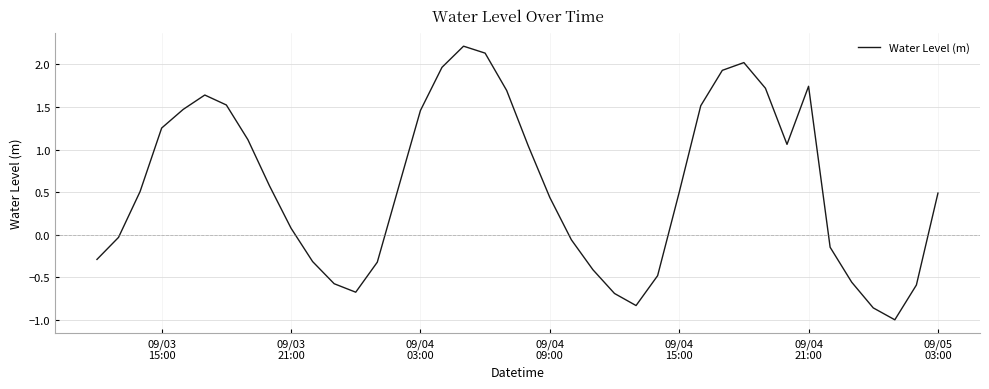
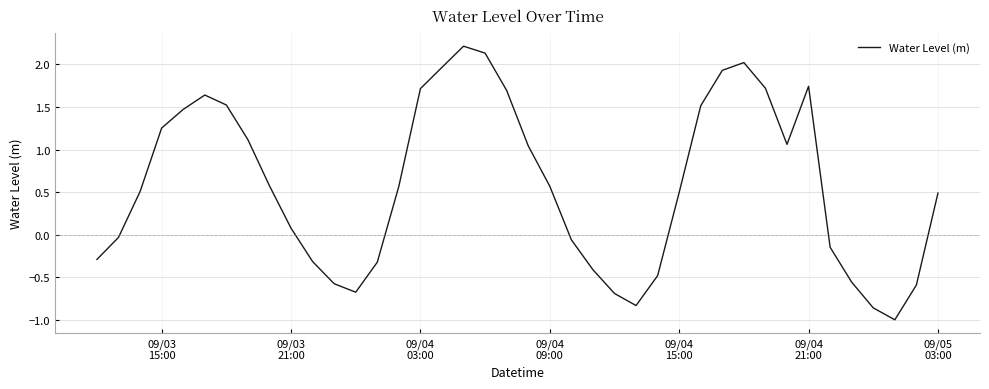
  {
    "09/03 15:00": 1.3,
    "09/03 21:00": 0.1,
-   "09/04 03:00": 1.5,
-   "09/04 09:00": 0.4,
+   "09/04 03:00": 1.7,
+   "09/04 09:00": 0.6,
    "09/04 15:00": 0.5,
    "09/04 21:00": 1.7,
    "09/05 03:00": 0.5
  }
